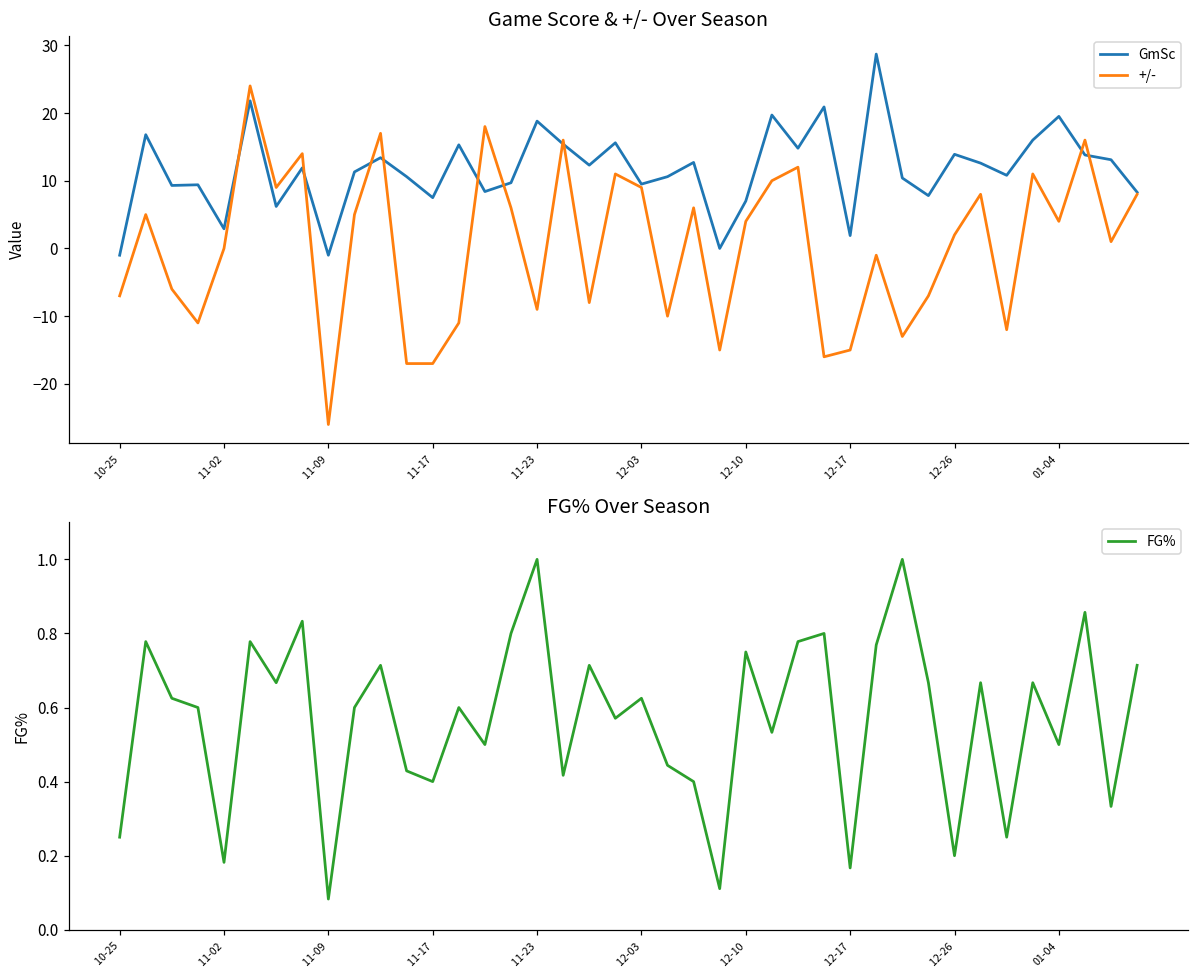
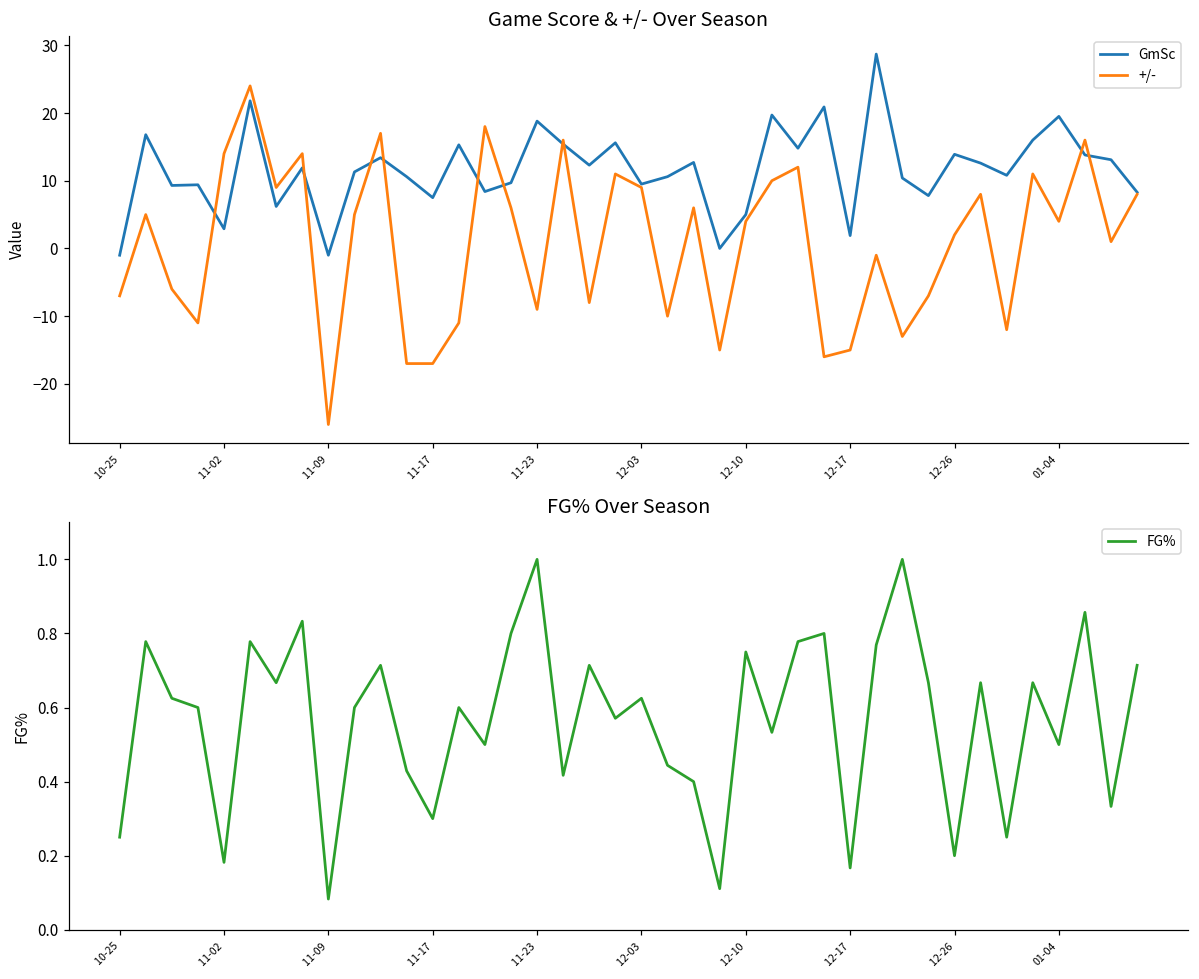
  {
    "Game Score & +/- Over Season": {
      "GmSc": {
        "10-25": -1,
        "11-02": 3,
        "11-09": -1,
        "11-17": 8,
        "11-23": 19,
        "12-03": 10,
-       "12-10": 7,
+       "12-10": 5,
        "12-17": 2,
        "12-26": 14,
        "01-04": 20
      },
      "+/-": {
        "10-25": -7,
-       "11-02": 0,
+       "11-02": 14,
        "11-09": -26,
        "11-17": -17,
        "11-23": -9,
        "12-03": 9,
        "12-10": 4,
        "12-17": -15,
        "12-26": 2,
        "01-04": 4
      }
    },
    "FG% Over Season": {
      "10-25": 0.25,
      "11-02": 0.18,
      "11-09": 0.08,
-     "11-17": 0.4,
+     "11-17": 0.3,
      "11-23": 1.0,
      "12-03": 0.63,
      "12-10": 0.75,
      "12-17": 0.17,
      "12-26": 0.2,
      "01-04": 0.5
    }
  }
